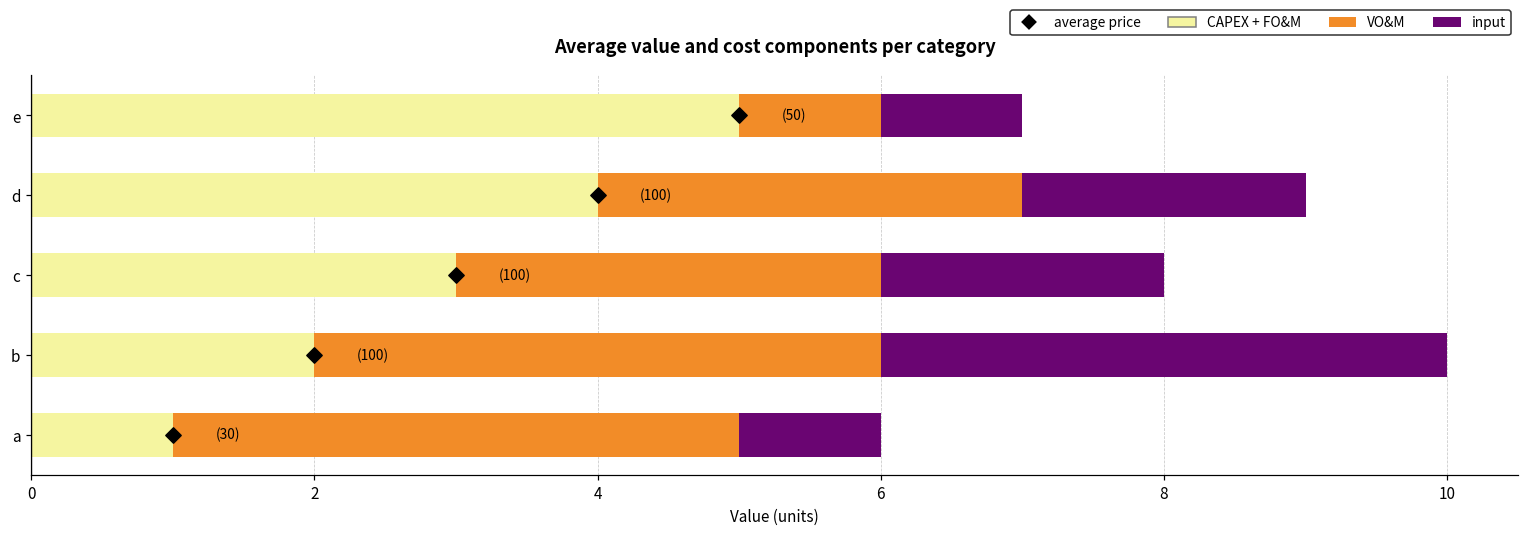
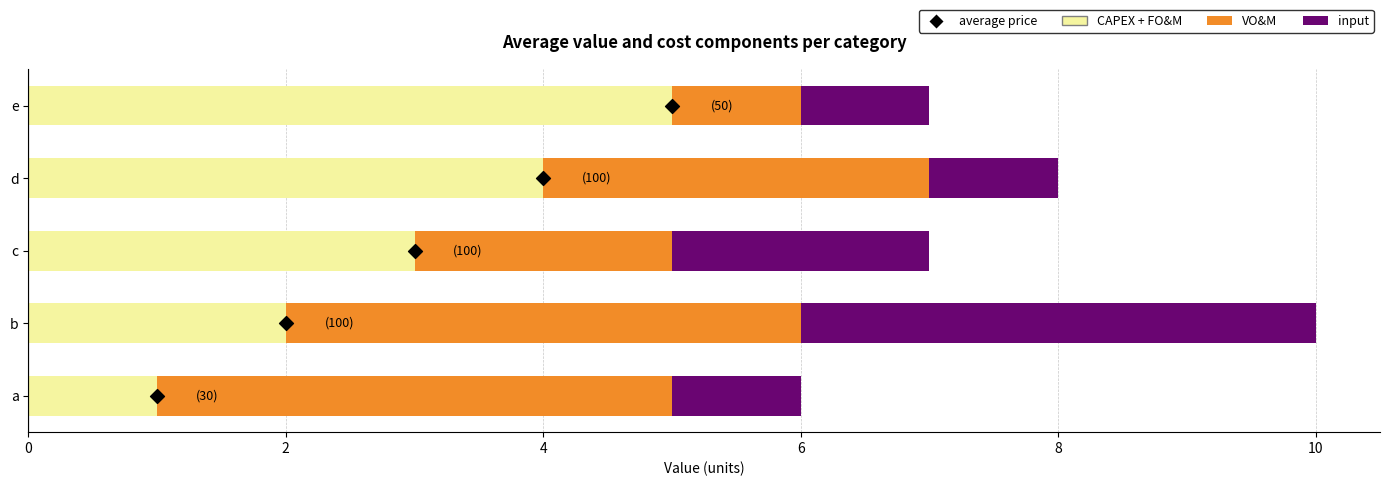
  {
    "VO&M": {
-     "c": 3
+     "c": 2
    },
    "input": {
      "e": 1,
-     "d": 2,
+     "d": 1,
      "c": 2,
      "b": 4,
      "a": 1
    }
  }
